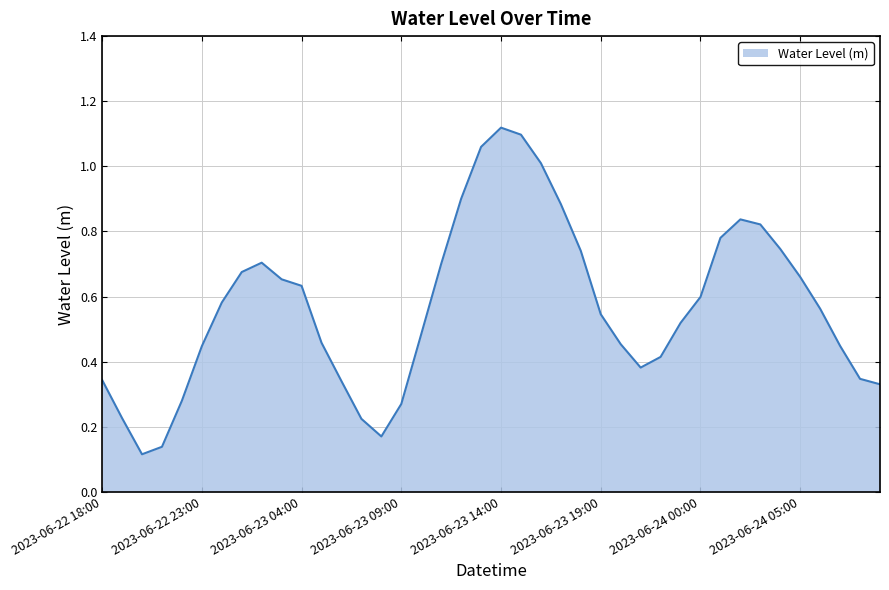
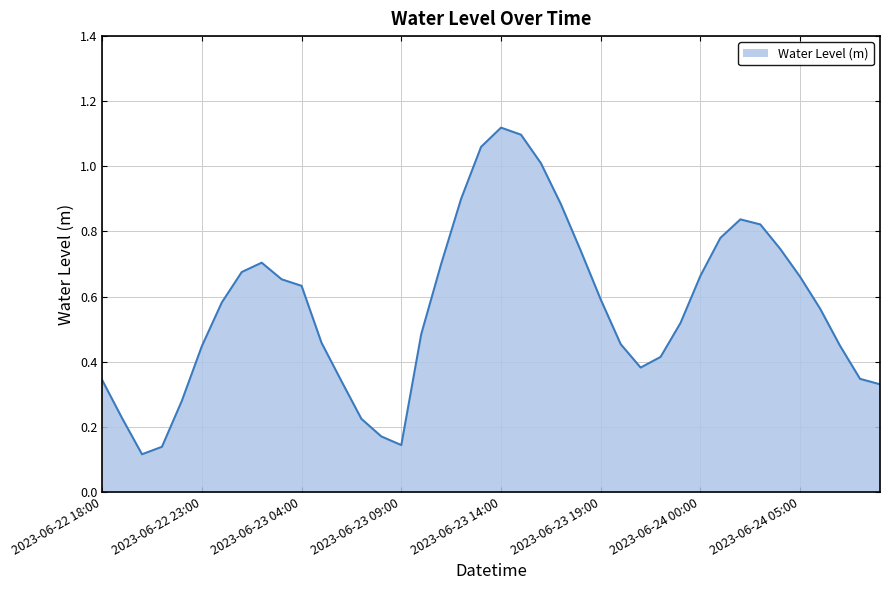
  {
    "2023-06-22 18:00": 0.34,
    "2023-06-22 23:00": 0.45,
    "2023-06-23 04:00": 0.63,
-   "2023-06-23 09:00": 0.27,
+   "2023-06-23 09:00": 0.14,
    "2023-06-23 14:00": 1.12,
-   "2023-06-23 19:00": 0.55,
-   "2023-06-24 00:00": 0.60,
+   "2023-06-23 19:00": 0.59,
+   "2023-06-24 00:00": 0.66,
    "2023-06-24 05:00": 0.66
  }
